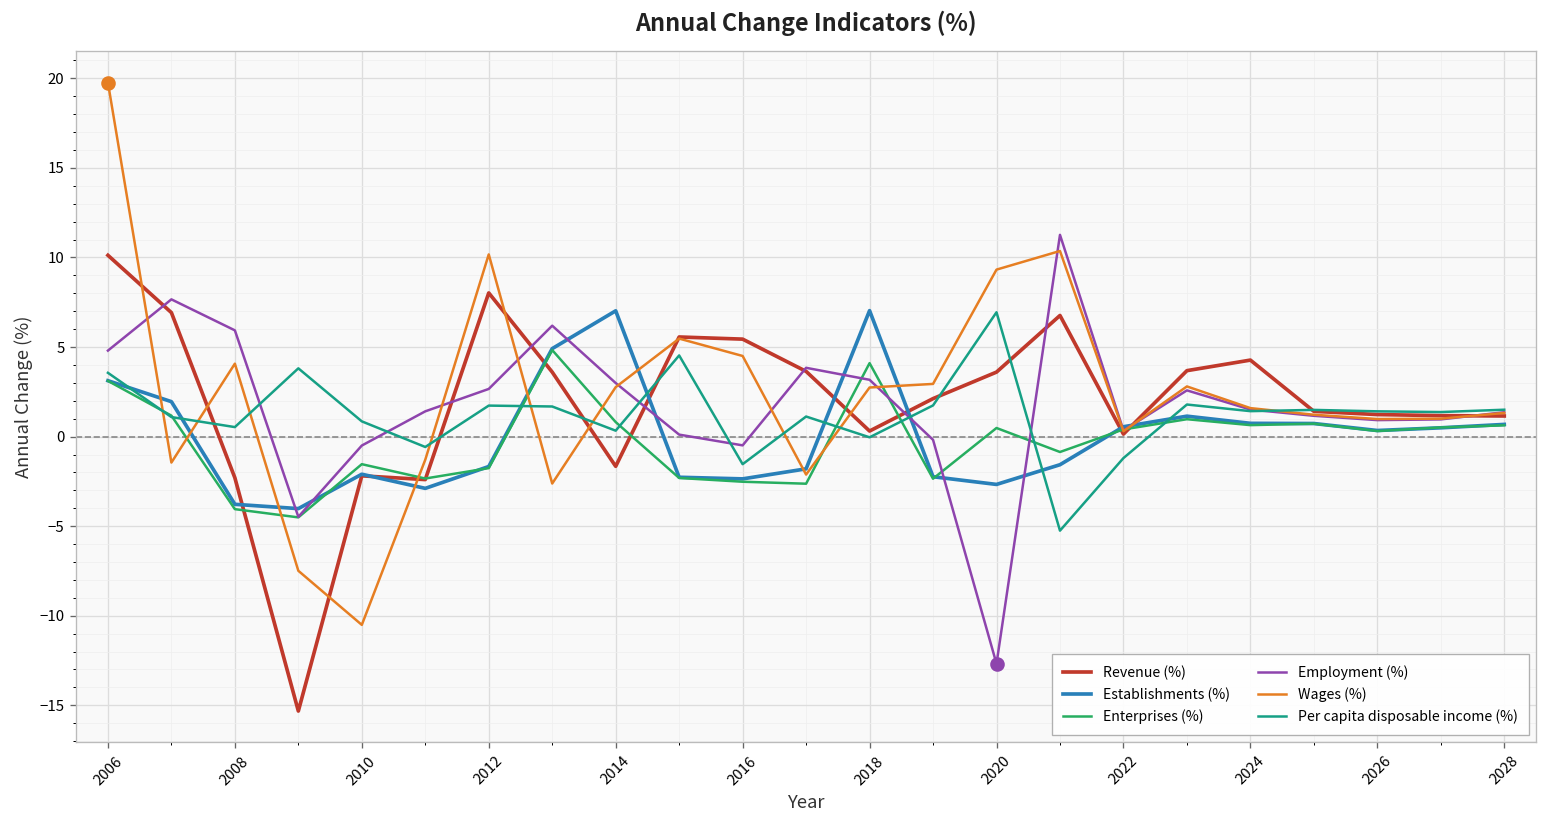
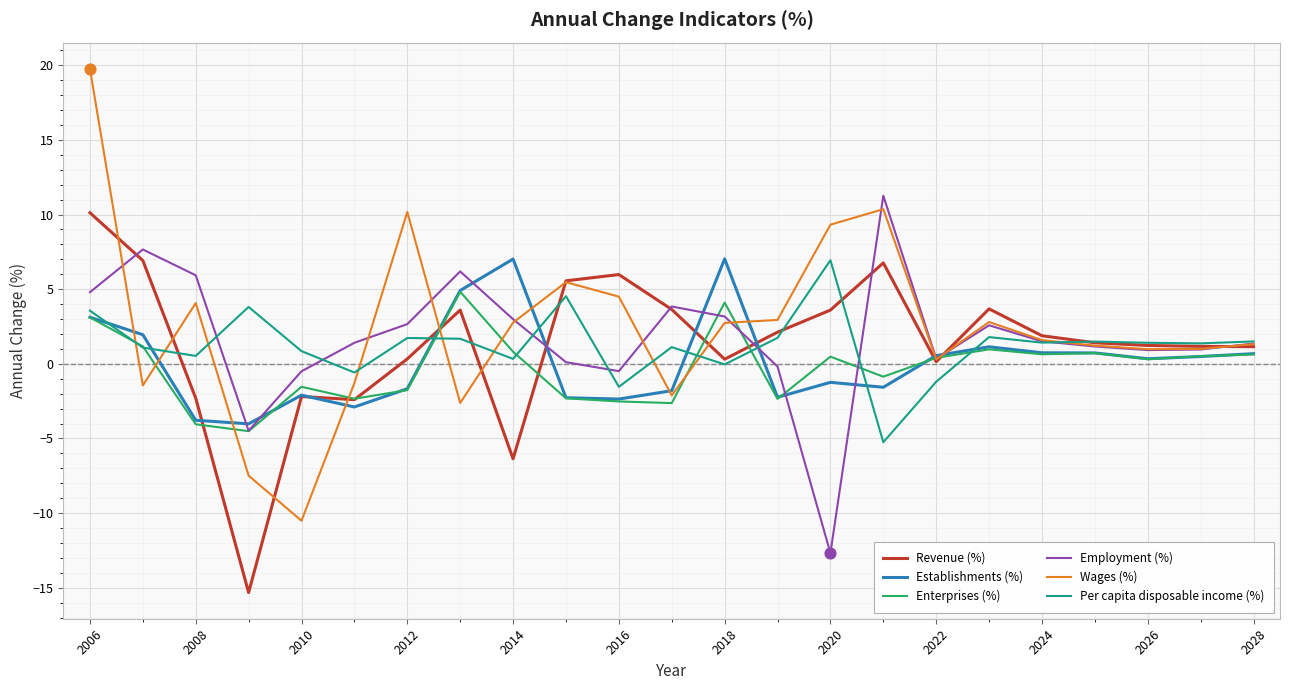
  {
    "Revenue (%)": {
      "2006": 10.1,
      "2008": -2.3,
-     "2012": 8.0,
-     "2014": -1.7,
-     "2016": 5.4,
+     "2012": 0.3,
+     "2014": -6.4,
+     "2016": 6.0,
      "2018": 0.3,
      "2020": 3.6,
-     "2024": 4.3,
+     "2024": 1.9,
      "2026": 1.2,
      "2028": 1.2
    },
    "Establishments (%)": {
      "2008": -3.8,
      "2014": 7.0,
      "2018": 7.0,
-     "2020": -2.7
+     "2020": -1.2
    }
  }
